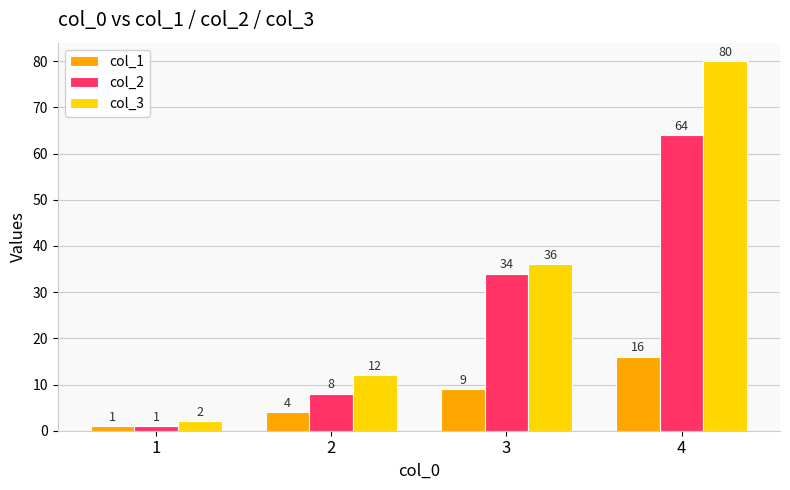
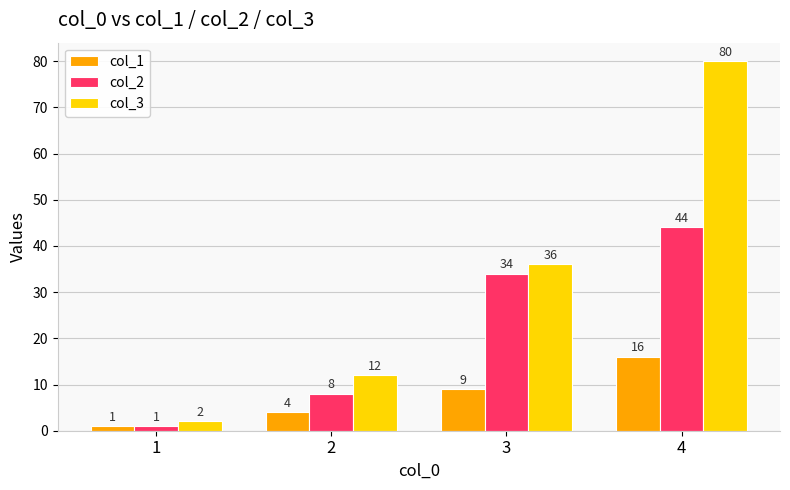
  {
    "col_2": {
      "1": 1,
      "2": 8,
      "3": 34,
-     "4": 64
+     "4": 44
    }
  }
